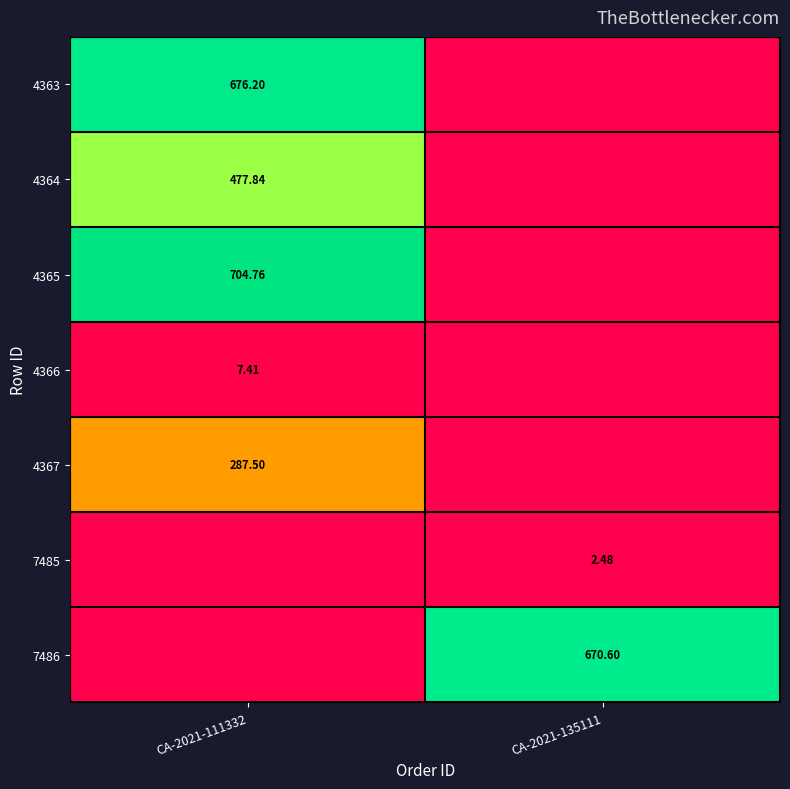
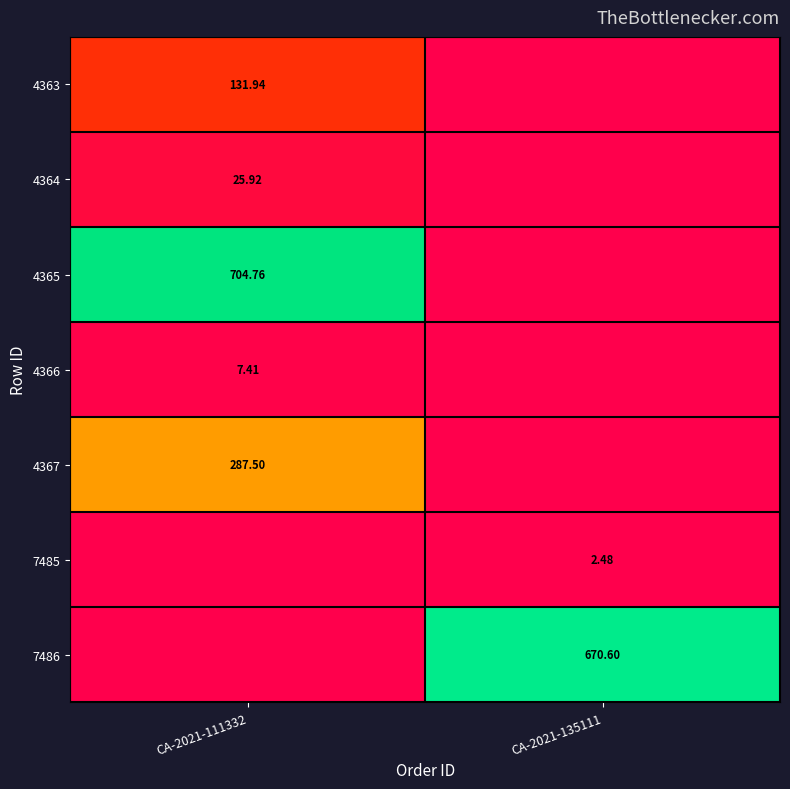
  {
    "4363": {
-     "CA-2021-111332": 676.20
+     "CA-2021-111332": 131.94
    },
    "4364": {
-     "CA-2021-111332": 477.84
+     "CA-2021-111332": 25.92
    },
    "4365": {
      "CA-2021-111332": 704.76
    },
    "4366": {
      "CA-2021-111332": 7.41
    },
    "4367": {
      "CA-2021-111332": 287.50
    },
    "7485": {
      "CA-2021-135111": 2.48
    },
    "7486": {
      "CA-2021-135111": 670.60
    }
  }
